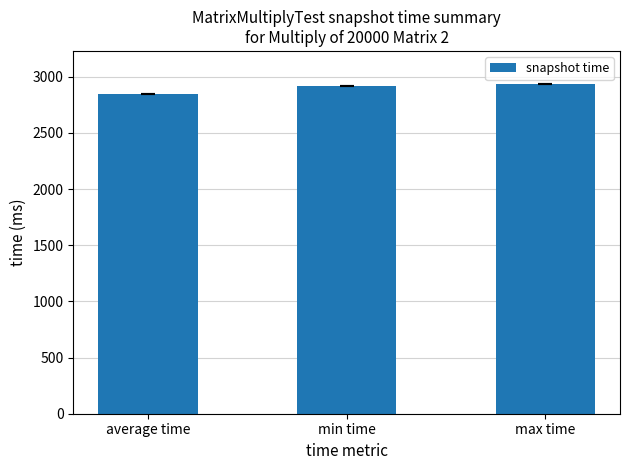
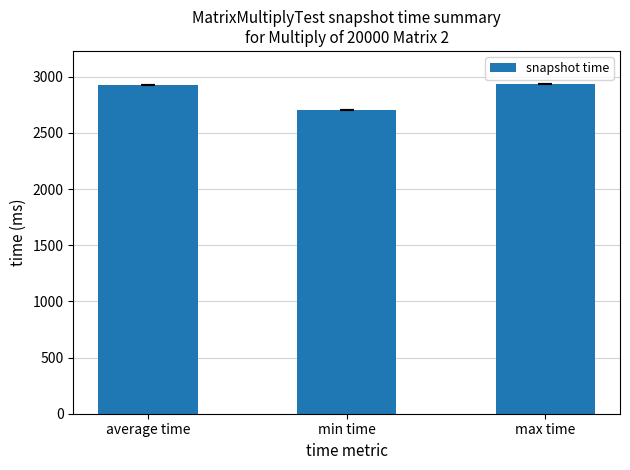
  {
-   "average time": 2840,
-   "min time": 2920,
+   "average time": 2930,
+   "min time": 2700,
    "max time": 2940
  }
